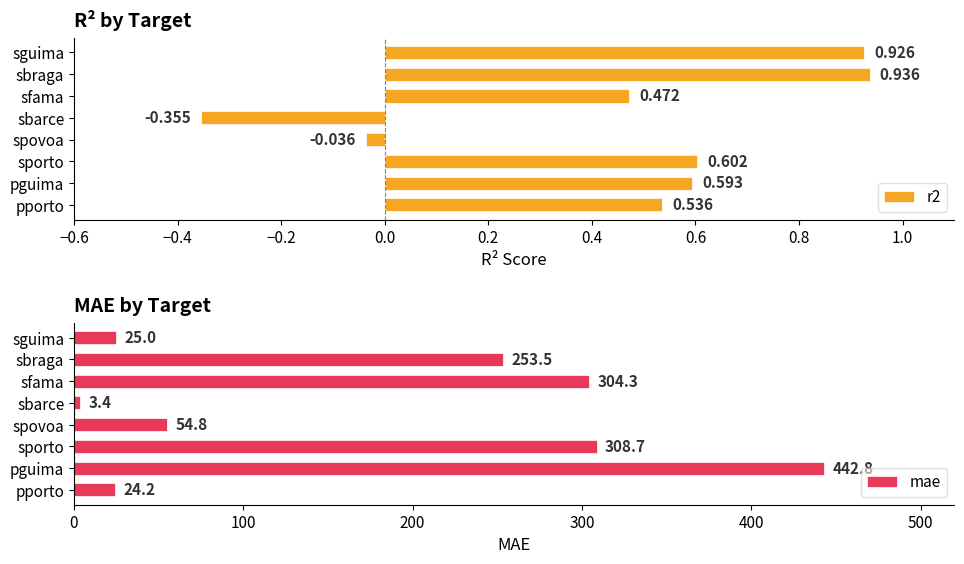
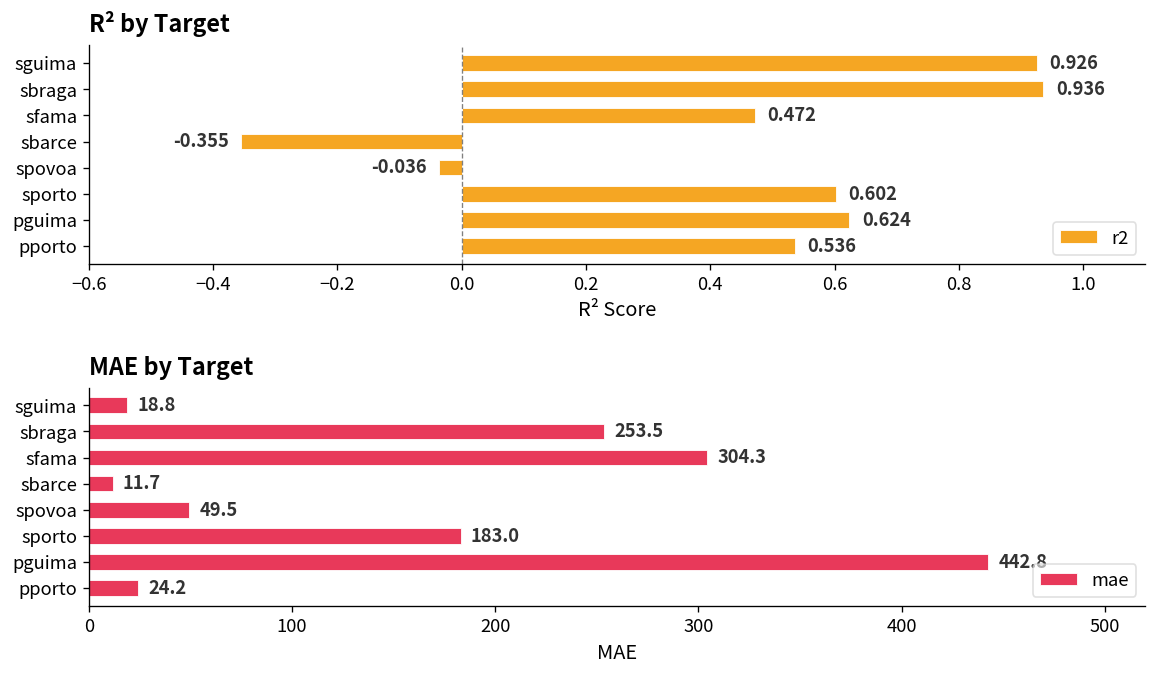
  {
    "R² by Target": {
      "sguima": 0.926,
      "sbraga": 0.936,
      "sfama": 0.472,
      "sbarce": -0.355,
      "spovoa": -0.036,
      "sporto": 0.602,
-     "pguima": 0.593,
+     "pguima": 0.624,
      "pporto": 0.536
    },
    "MAE by Target": {
-     "sguima": 25.0,
+     "sguima": 18.8,
      "sbraga": 253.5,
      "sfama": 304.3,
-     "sbarce": 3.4,
-     "spovoa": 54.8,
-     "sporto": 308.7,
+     "sbarce": 11.7,
+     "spovoa": 49.5,
+     "sporto": 183.0,
      "pporto": 24.2
    }
  }
